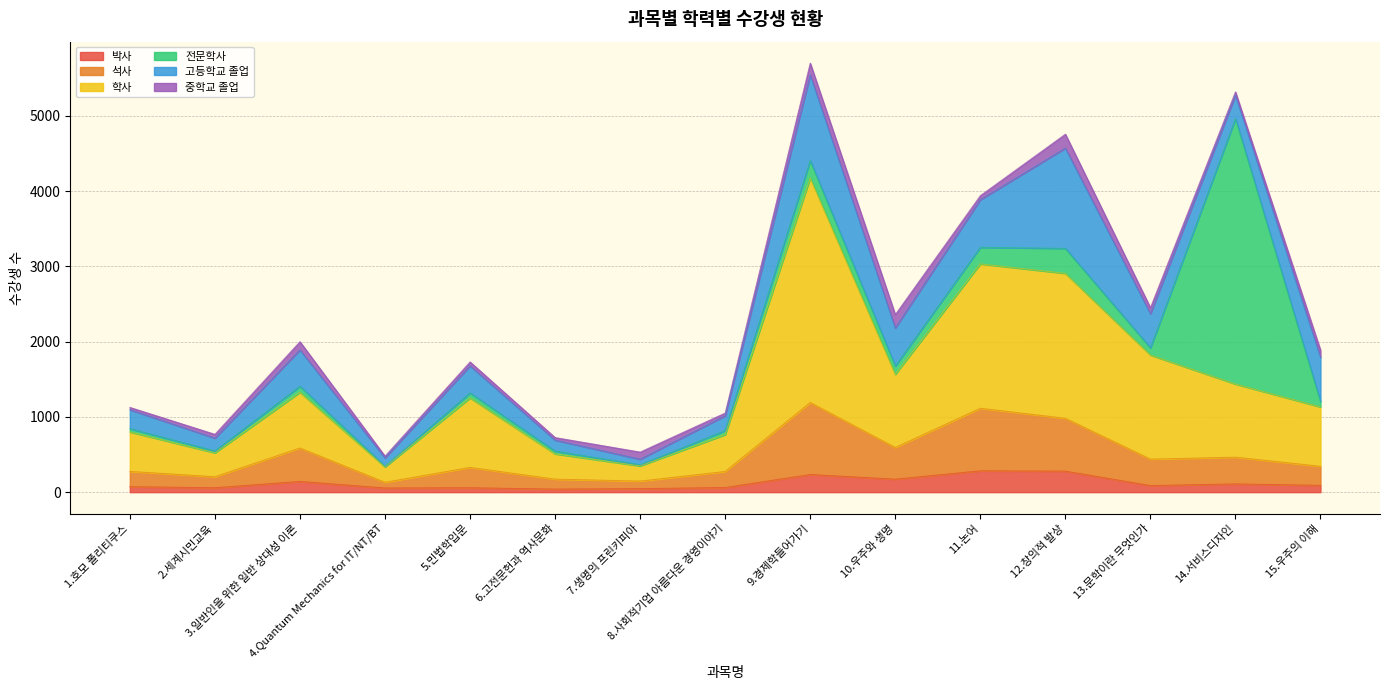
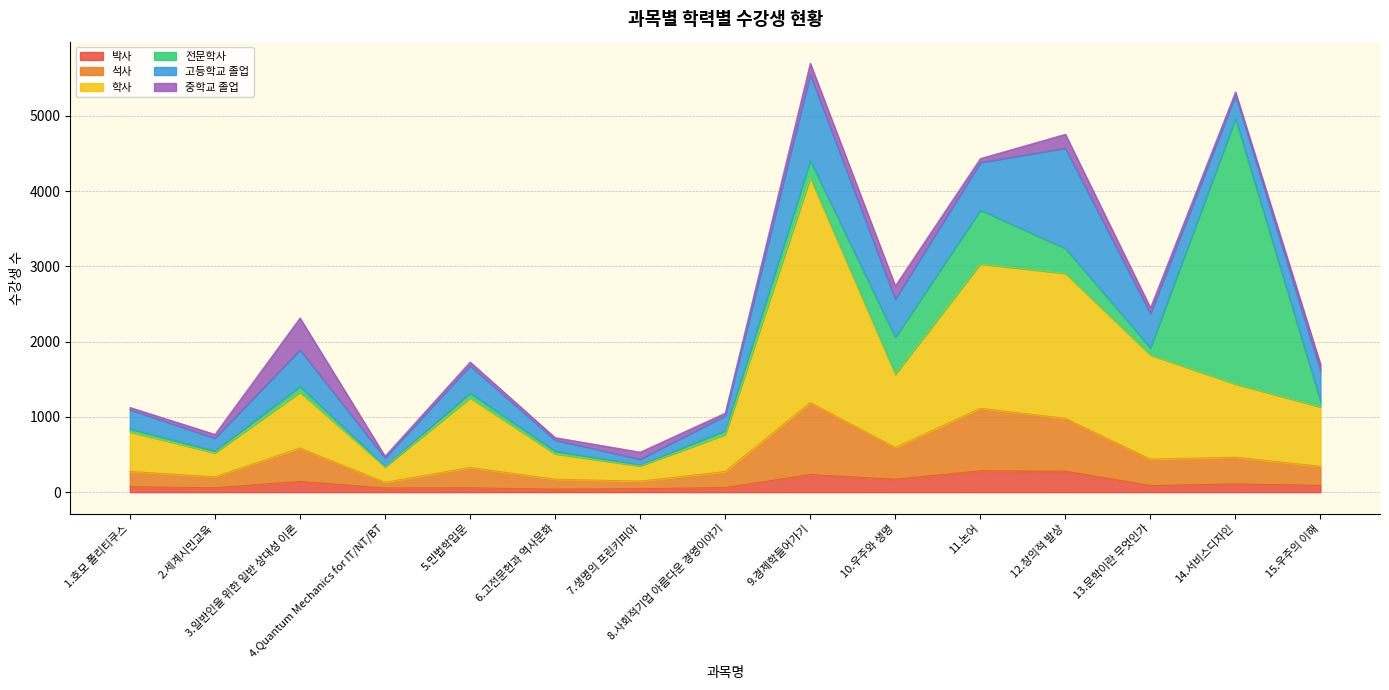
  {
    "학사": {
      "1.호모 폴리티쿠스": 500,
      "3.일반인을 위한 일반 상대성 이론": 700,
      "5.민법학입문": 900,
      "6.고전문헌과 역사문화": 300,
      "8.사회적기업 아름다운 경영이야기": 500,
      "9.경제학들어가기": 3000,
      "10.우주와 생명": 1000,
      "11.논어": 1900,
      "12.창의적 발상": 1900,
      "13.문학이란 무엇인가": 1400,
      "14.서비스디자인": 1000,
      "15.우주의 이해": 800
    },
    "전문학사": {
      "1.호모 폴리티쿠스": 0,
      "3.일반인을 위한 일반 상대성 이론": 100,
      "5.민법학입문": 100,
      "6.고전문헌과 역사문화": 0,
      "8.사회적기업 아름다운 경영이야기": 100,
      "9.경제학들어가기": 200,
-     "10.우주와 생명": 100,
-     "11.논어": 200,
+     "10.우주와 생명": 500,
+     "11.논어": 700,
      "12.창의적 발상": 300,
      "13.문학이란 무엇인가": 100,
      "14.서비스디자인": 3500,
      "15.우주의 이해": 100
    },
    "고등학교 졸업": {
      "2.세계시민교육": 200,
      "3.일반인을 위한 일반 상대성 이론": 500,
      "5.민법학입문": 400,
      "6.고전문헌과 역사문화": 100,
      "7.생명의 프린키피아": 100,
      "8.사회적기업 아름다운 경영이야기": 200,
      "9.경제학들어가기": 1100,
      "10.우주와 생명": 500,
      "11.논어": 600,
      "12.창의적 발상": 1300,
      "13.문학이란 무엇인가": 500,
      "14.서비스디자인": 300,
-     "15.우주의 이해": 600
+     "15.우주의 이해": 400
    },
    "중학교 졸업": {
      "2.세계시민교육": 100,
-     "3.일반인을 위한 일반 상대성 이론": 100,
+     "3.일반인을 위한 일반 상대성 이론": 400,
      "5.민법학입문": 100,
      "6.고전문헌과 역사문화": 0,
      "7.생명의 프린키피아": 100,
      "8.사회적기업 아름다운 경영이야기": 0,
      "9.경제학들어가기": 200,
      "10.우주와 생명": 200,
      "11.논어": 100,
      "12.창의적 발상": 200,
      "13.문학이란 무엇인가": 100,
      "14.서비스디자인": 0,
      "15.우주의 이해": 100
    }
  }
